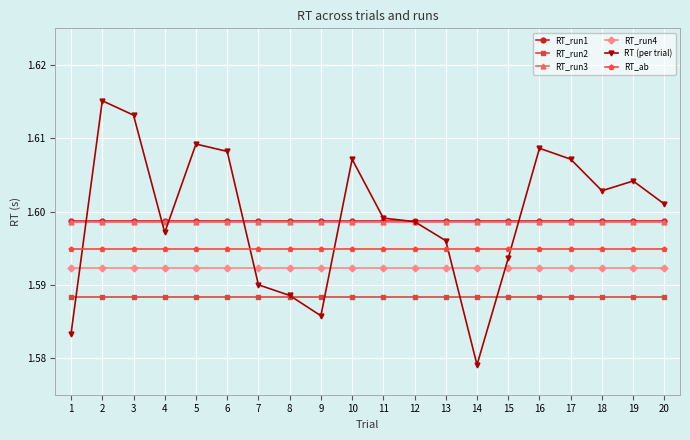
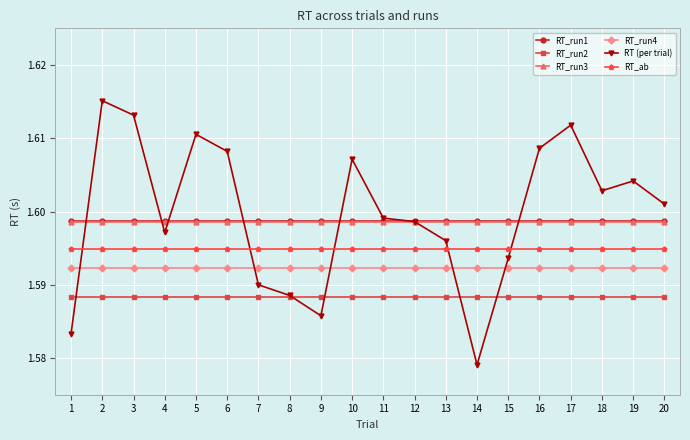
  {
    "RT (per trial)": {
      "1": 1.583,
      "2": 1.615,
      "3": 1.613,
      "4": 1.597,
-     "5": 1.609,
+     "5": 1.611,
      "6": 1.608,
      "7": 1.590,
      "9": 1.586,
      "10": 1.607,
      "11": 1.599,
      "13": 1.596,
      "14": 1.579,
      "15": 1.594,
      "16": 1.609,
-     "17": 1.607,
+     "17": 1.612,
      "18": 1.603,
      "19": 1.604,
      "20": 1.601
    }
  }
